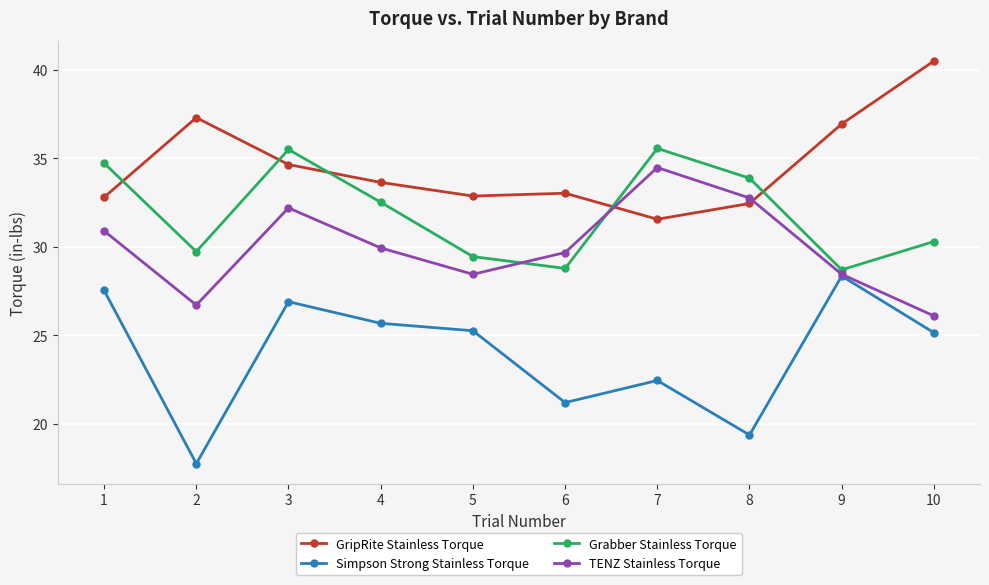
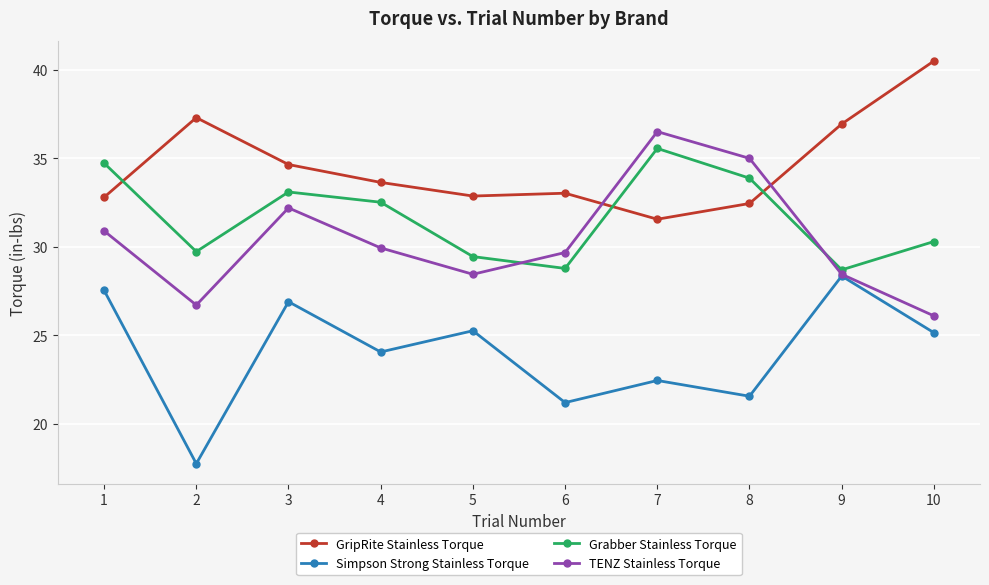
  {
    "GripRite Stainless Torque": {
      "1": 32.8,
      "2": 37.3,
      "3": 34.7,
      "4": 33.6,
      "5": 32.9,
      "6": 33.0,
      "7": 31.6,
      "8": 32.5,
      "9": 36.9,
      "10": 40.5
    },
    "Simpson Strong Stainless Torque": {
      "1": 27.5,
      "2": 17.8,
      "3": 26.9,
-     "4": 25.7,
+     "4": 24.1,
      "5": 25.3,
      "6": 21.2,
      "7": 22.5,
-     "8": 19.4,
+     "8": 21.6,
      "10": 25.2
    },
    "Grabber Stainless Torque": {
      "1": 34.7,
      "2": 29.7,
-     "3": 35.5,
+     "3": 33.1,
      "4": 32.5,
      "5": 29.5,
      "6": 28.8,
      "7": 35.6,
      "8": 33.9,
      "9": 28.7,
      "10": 30.3
    },
    "TENZ Stainless Torque": {
      "1": 30.9,
      "2": 26.7,
      "3": 32.2,
      "4": 29.9,
      "5": 28.5,
      "6": 29.7,
-     "7": 34.5,
-     "8": 32.8,
+     "7": 36.5,
+     "8": 35.0,
      "10": 26.1
    }
  }
